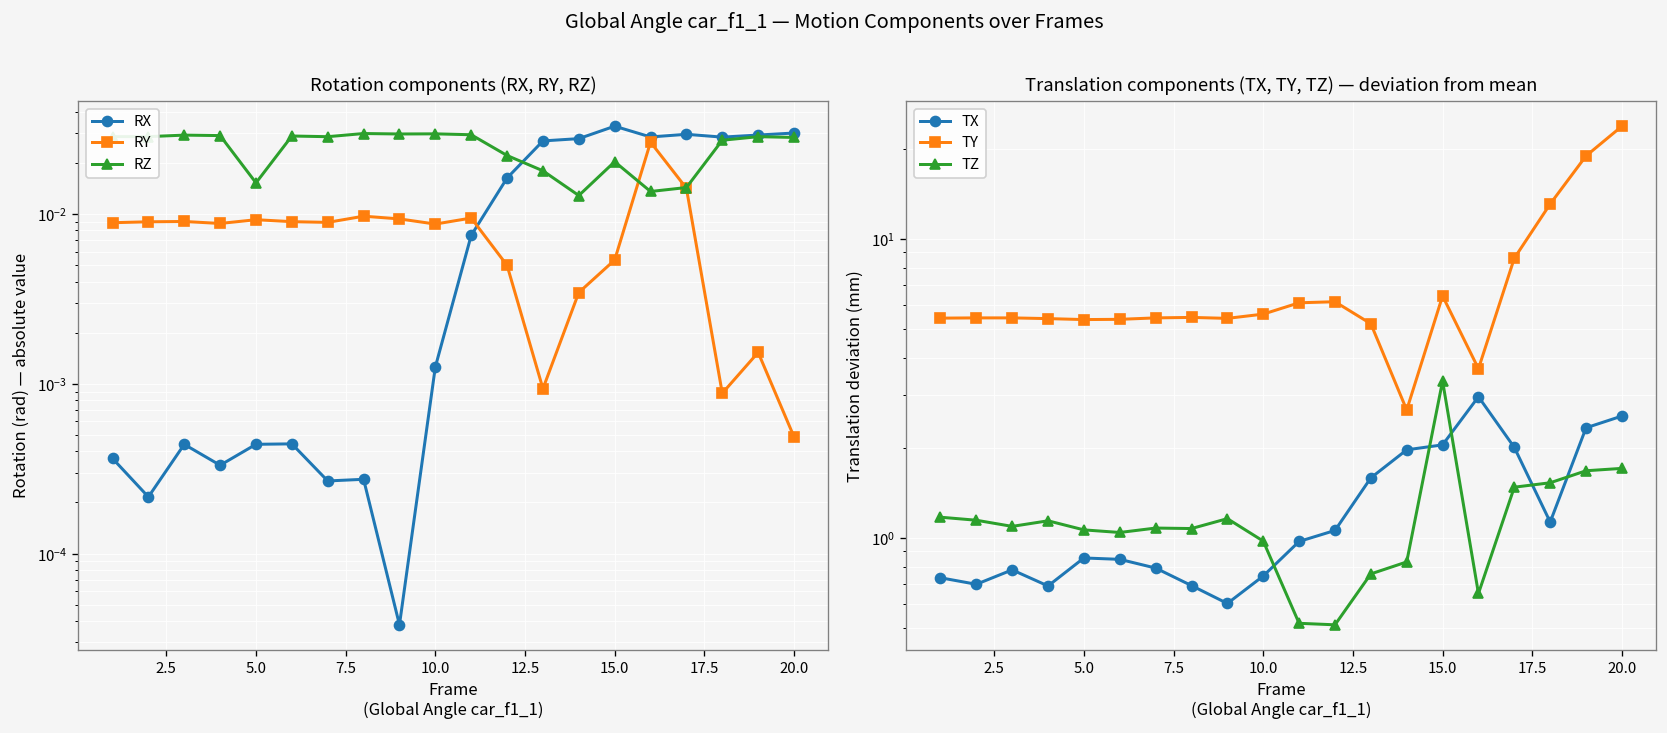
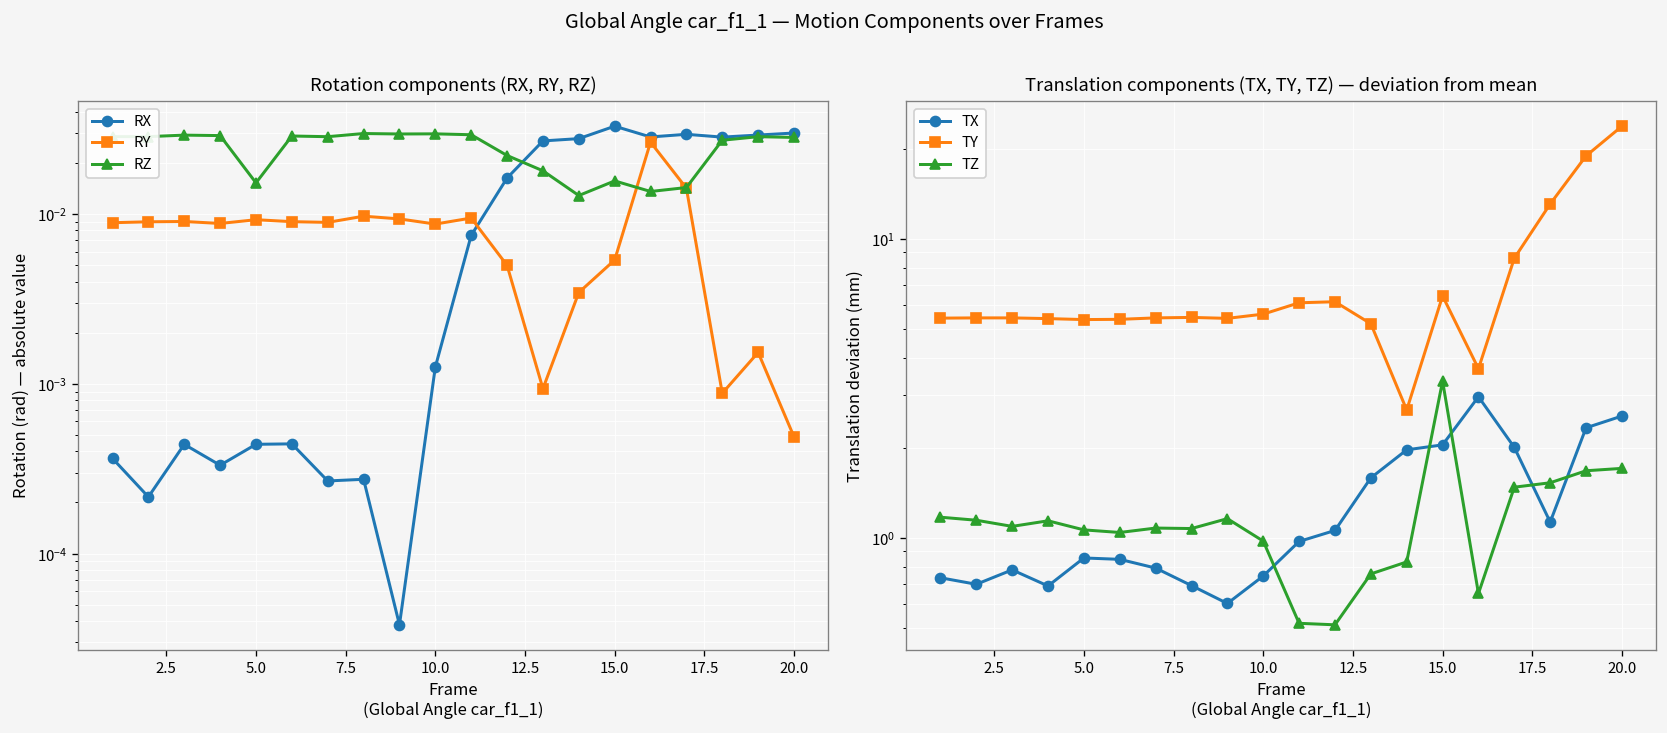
  {
    "Rotation components (RX, RY, RZ)": {
      "RX": {
        "5.0": 0.00044,
        "10.0": 0.0013,
        "15.0": 0.033,
        "20.0": 0.030
      },
      "RY": {
        "5.0": 0.009,
        "10.0": 0.009,
        "15.0": 0.0054,
        "20.0": 0.00049
      },
      "RZ": {
        "5.0": 0.015,
        "10.0": 0.030,
-       "15.0": 0.020,
+       "15.0": 0.016,
        "20.0": 0.028
      }
    },
    "Translation components (TX, TY, TZ) — deviation from mean": {
      "TX": {
        "5.0": 0.86,
        "10.0": 0.75,
        "15.0": 2.0,
        "20.0": 2.6
      },
      "TY": {
        "5.0": 5.4,
        "10.0": 5.6,
        "15.0": 6.4,
        "20.0": 24
      },
      "TZ": {
        "5.0": 1.06,
        "10.0": 0.97,
        "15.0": 3.3,
        "20.0": 1.7
      }
    }
  }
